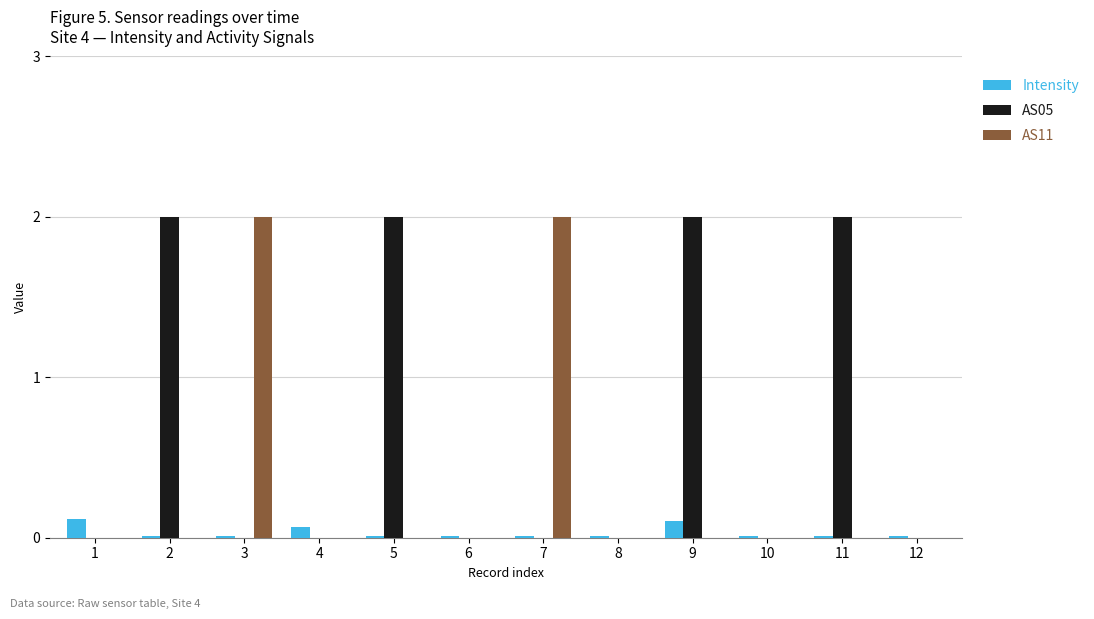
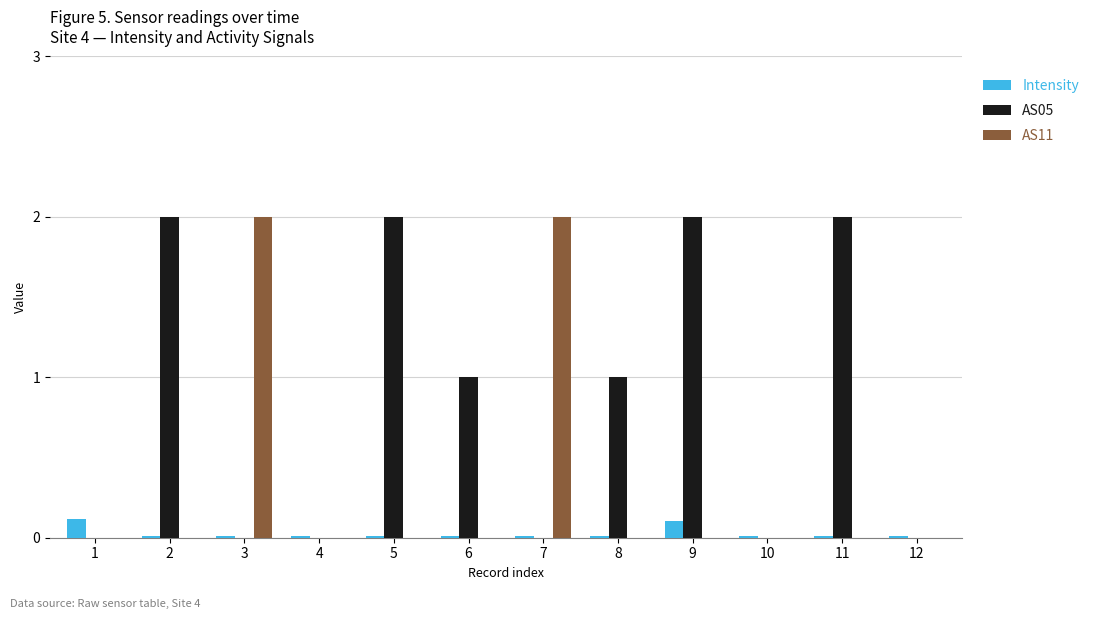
  {
    "Intensity": {
      "1": 0.12,
-     "4": 0.07,
+     "4": 0.01,
      "9": 0.10
    },
    "AS05": {
      "1": 0,
      "2": 2,
      "3": 0,
      "4": 0,
      "5": 2,
-     "6": 0,
+     "6": 1,
      "7": 0,
-     "8": 0,
+     "8": 1,
      "9": 2,
      "10": 0,
      "11": 2,
      "12": 0
    },
    "AS11": {
      "1": 0.00,
      "2": 0.00,
      "3": 2.00,
      "4": 0.00,
      "5": 0.00,
      "6": 0.00,
      "7": 2.00,
      "8": 0.00,
      "9": 0.00,
      "10": 0.00,
      "11": 0.00,
      "12": 0.00
    }
  }
